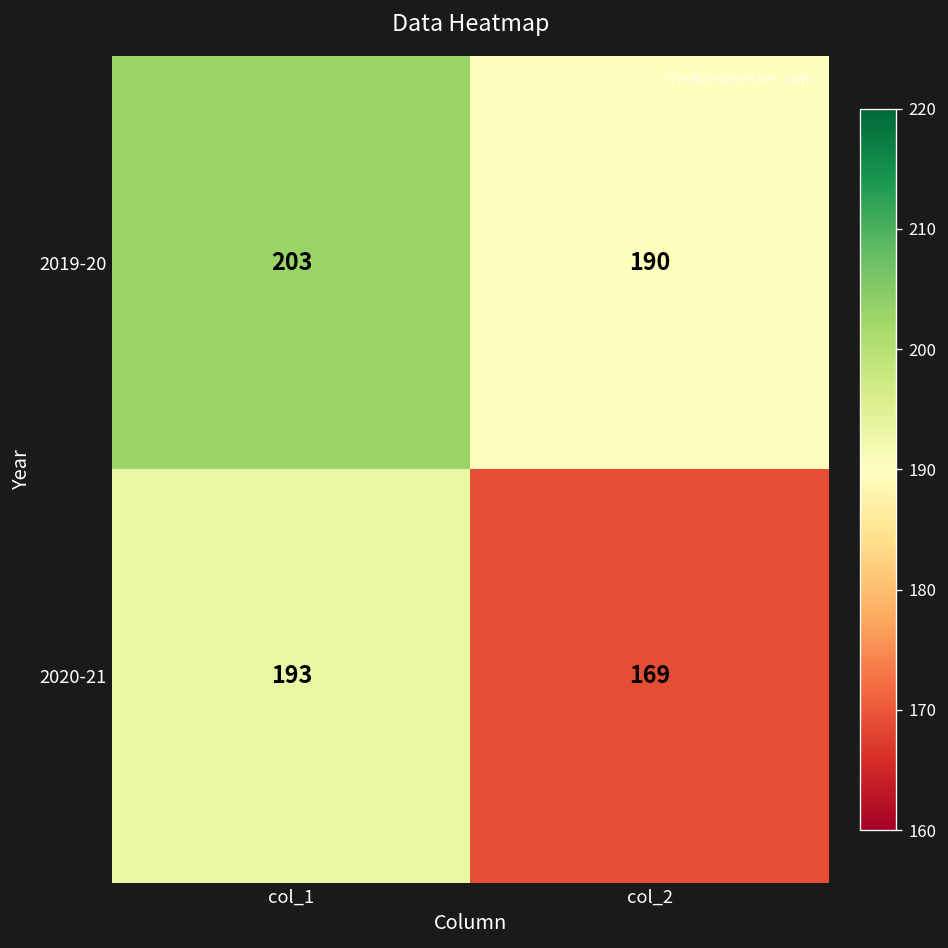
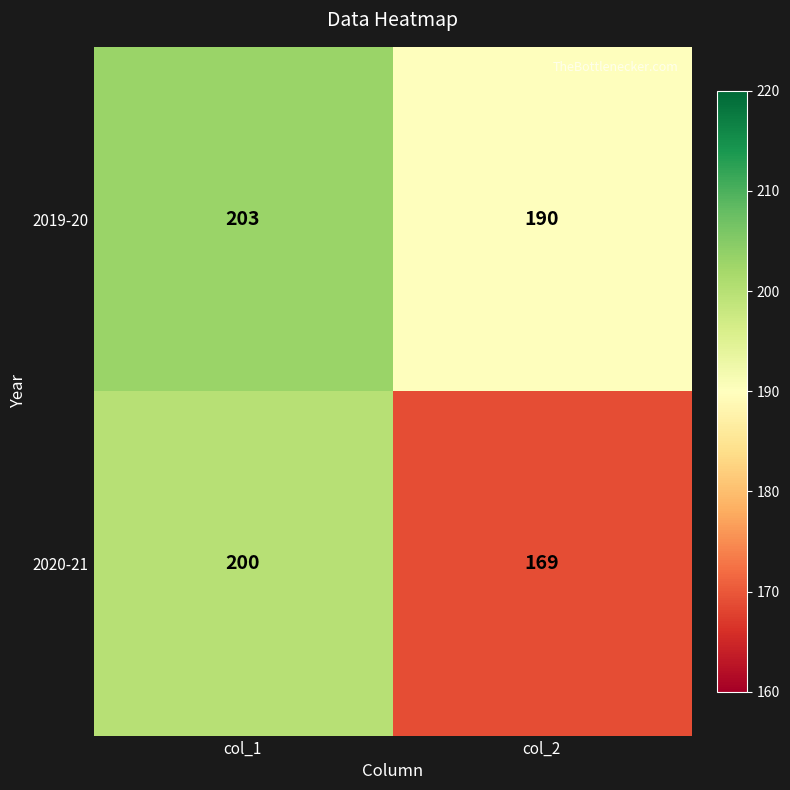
  {
    "2019-20": {
      "col_1": 203
    },
    "2020-21": {
-     "col_1": 193,
+     "col_1": 200,
      "col_2": 169
    }
  }
